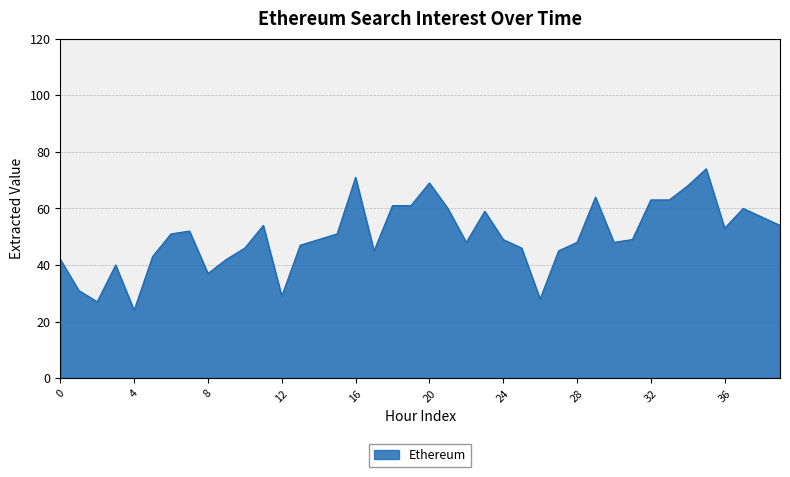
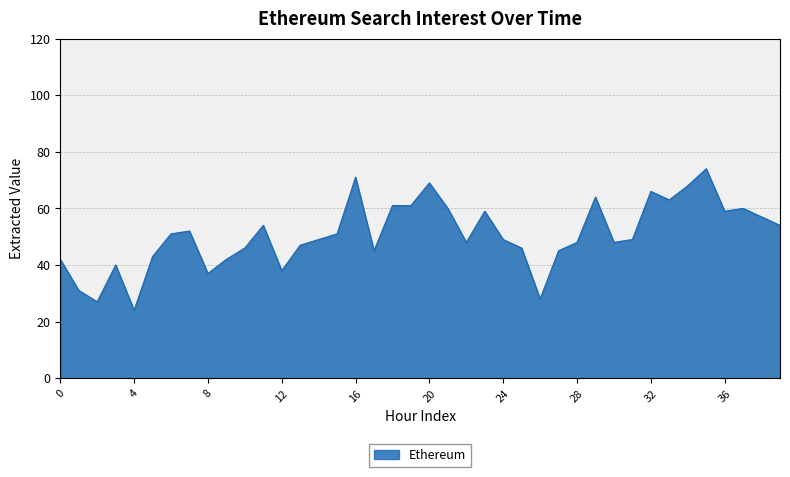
  {
    "0": 42,
    "4": 24,
    "8": 37,
-   "12": 29,
+   "12": 38,
    "16": 71,
    "20": 69,
    "24": 49,
    "28": 48,
-   "32": 63,
-   "36": 53
+   "32": 66,
+   "36": 59
  }
